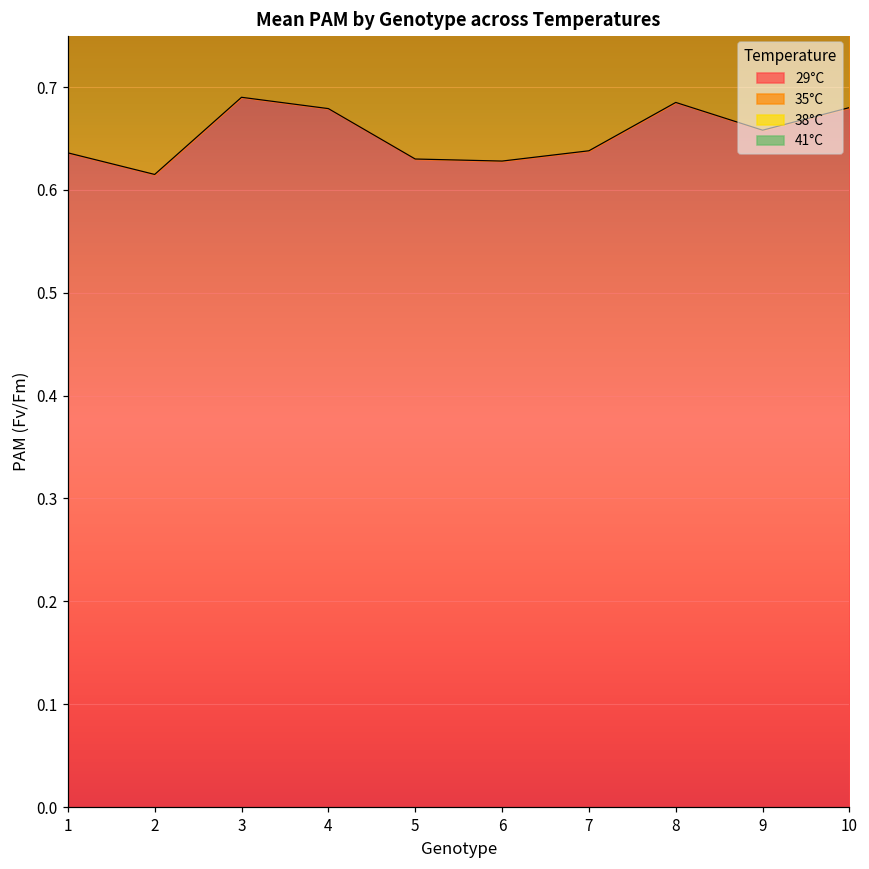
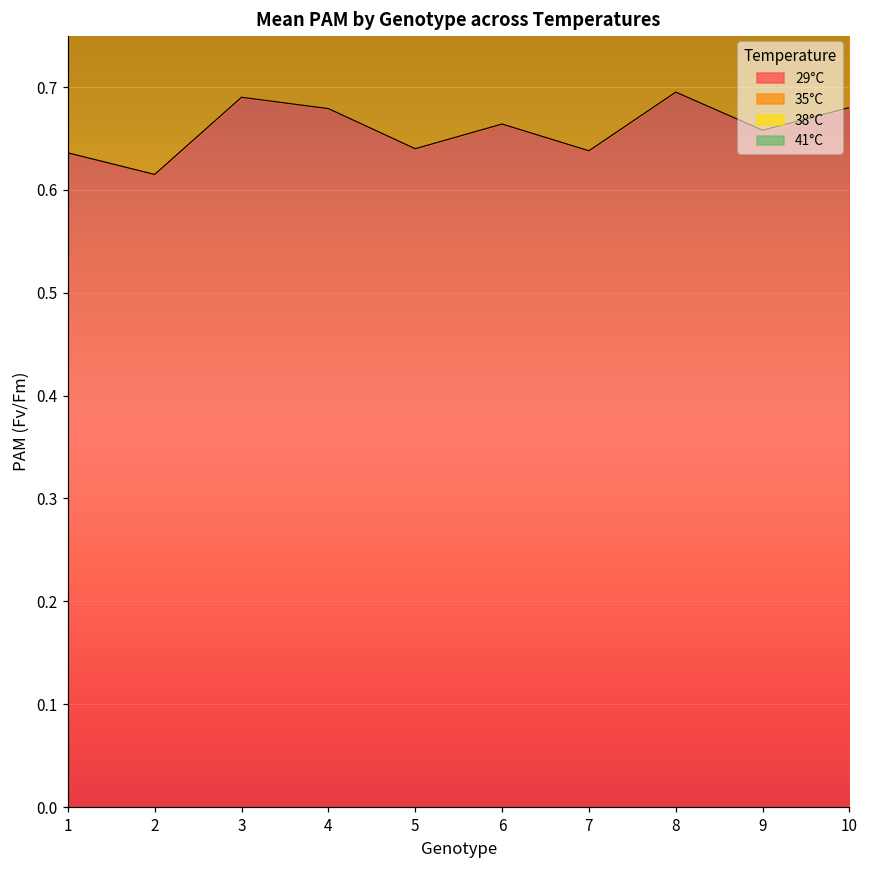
  {
    "29°C": {
      "1": 0.64,
      "2": 0.62,
      "3": 0.69,
      "4": 0.68,
-     "5": 0.63,
-     "6": 0.63,
+     "5": 0.64,
+     "6": 0.66,
      "7": 0.64,
-     "8": 0.69,
+     "8": 0.70,
      "10": 0.68
    }
  }
